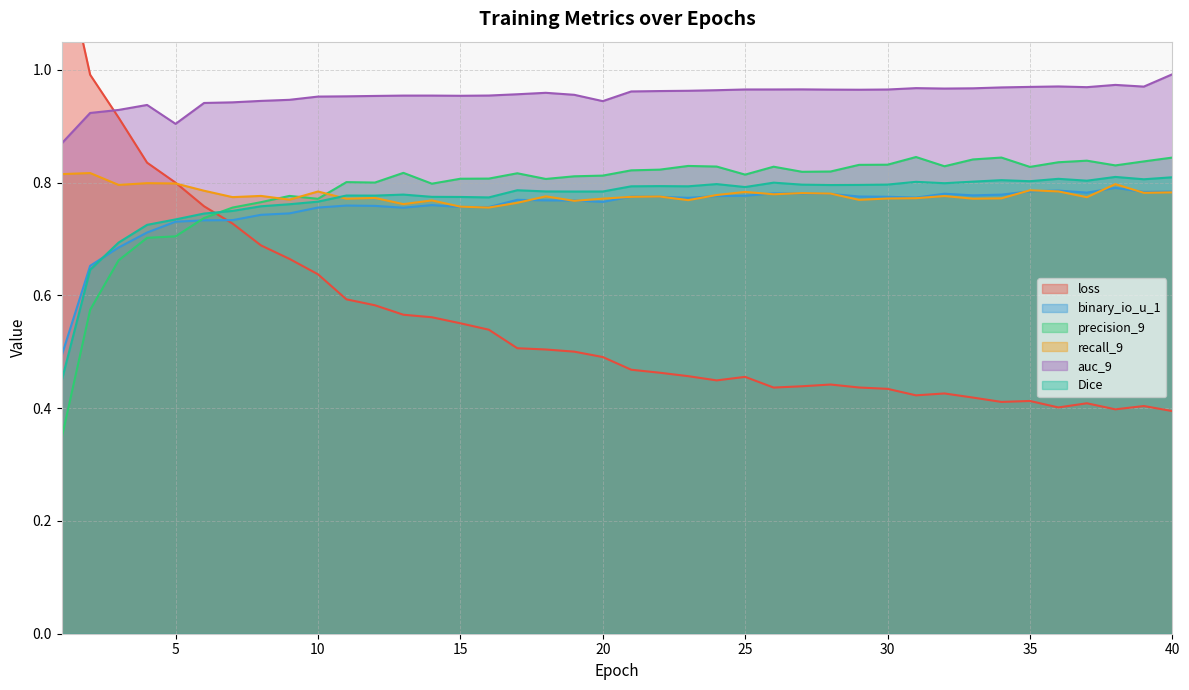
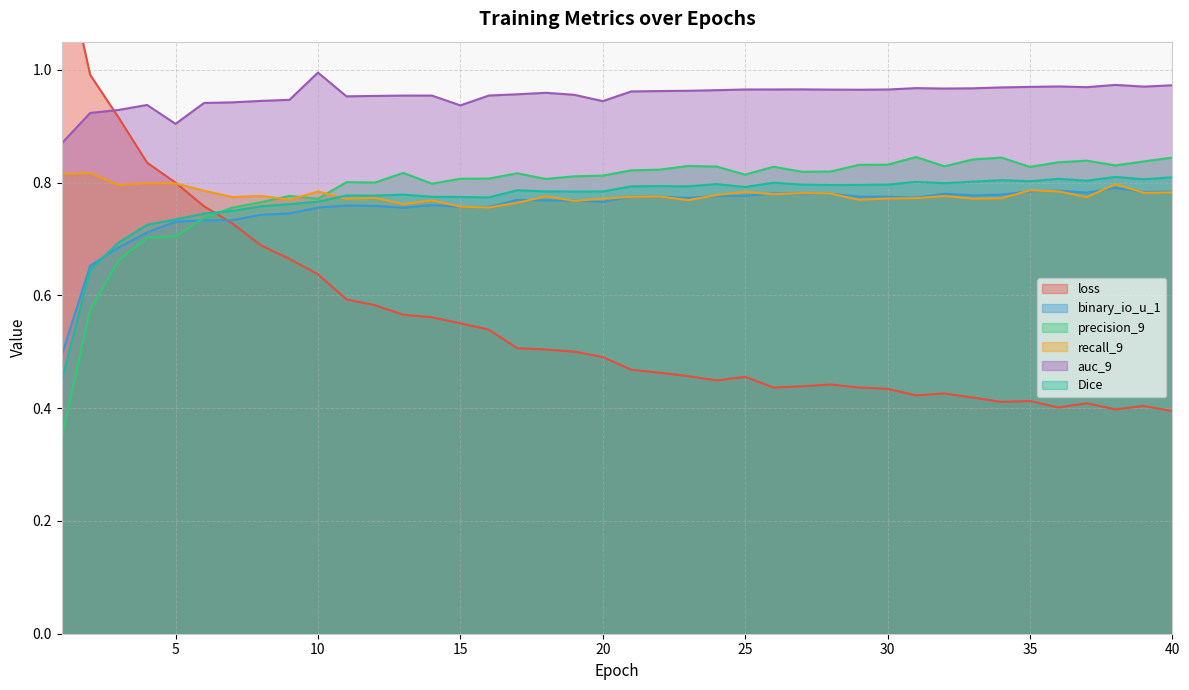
  {
    "auc_9": {
      "5": 0.90,
-     "10": 0.95,
-     "15": 0.95,
+     "10": 1.00,
+     "15": 0.94,
      "20": 0.94,
      "25": 0.97,
      "30": 0.97,
      "35": 0.97,
-     "40": 0.99
+     "40": 0.97
    }
  }
